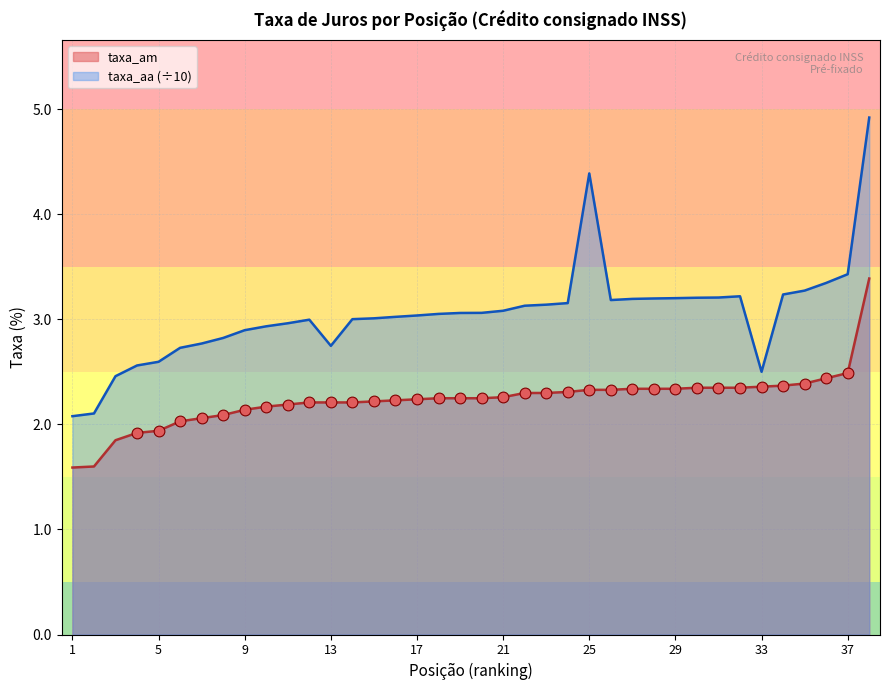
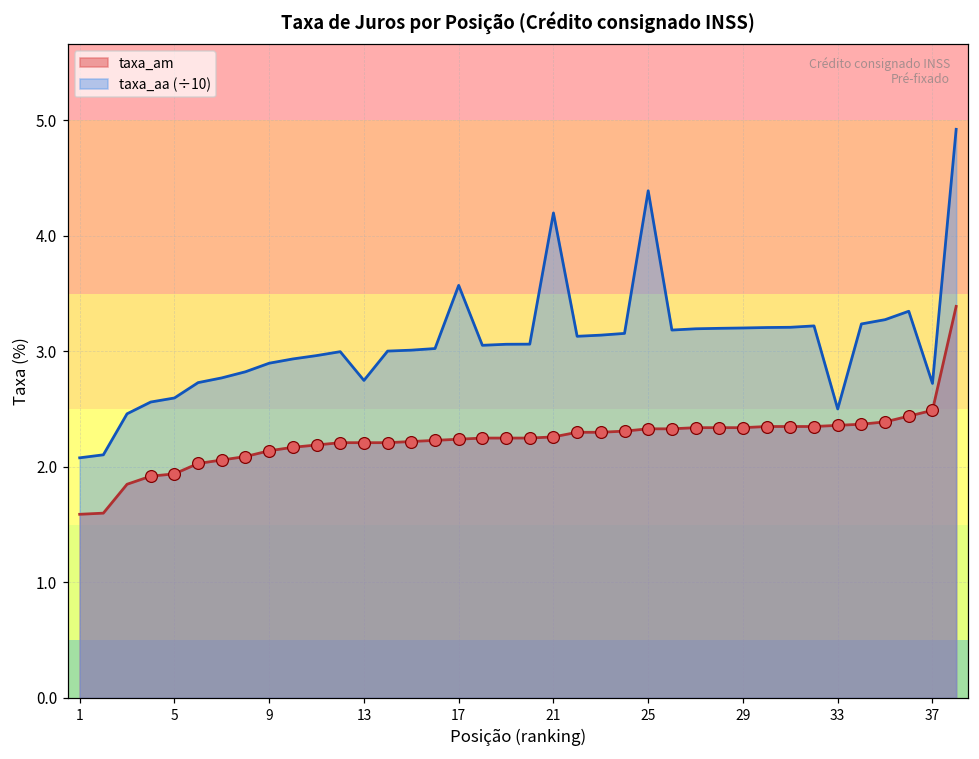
  {
    "taxa_aa (÷10)": {
      "1": 2.08,
      "5": 2.60,
      "9": 2.90,
      "13": 2.75,
-     "17": 3.04,
-     "21": 3.08,
+     "17": 3.57,
+     "21": 4.20,
      "25": 4.39,
      "29": 3.20,
      "33": 2.50,
-     "37": 3.43
+     "37": 2.72
    }
  }
